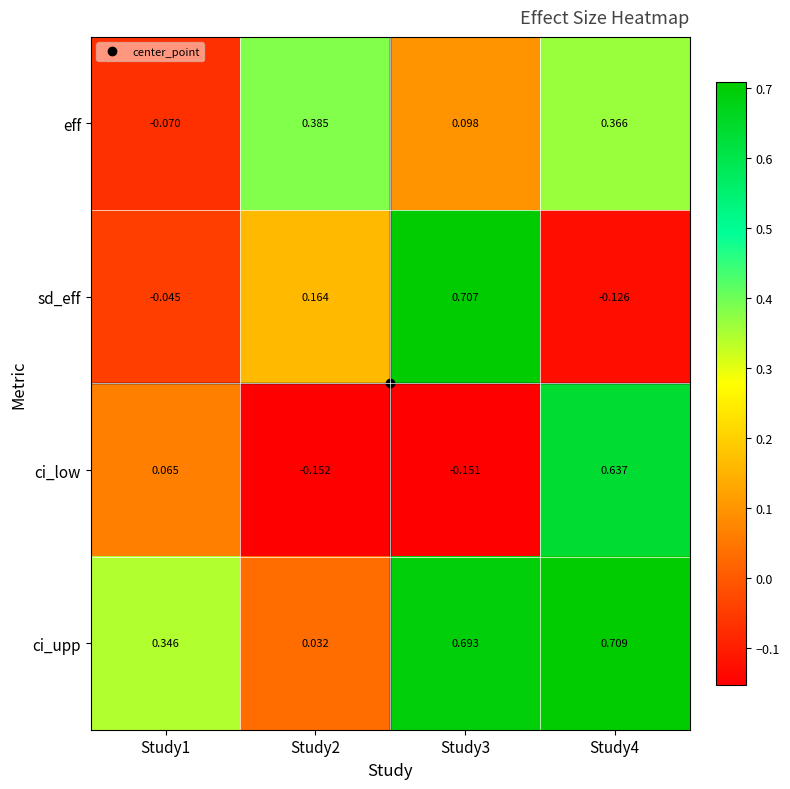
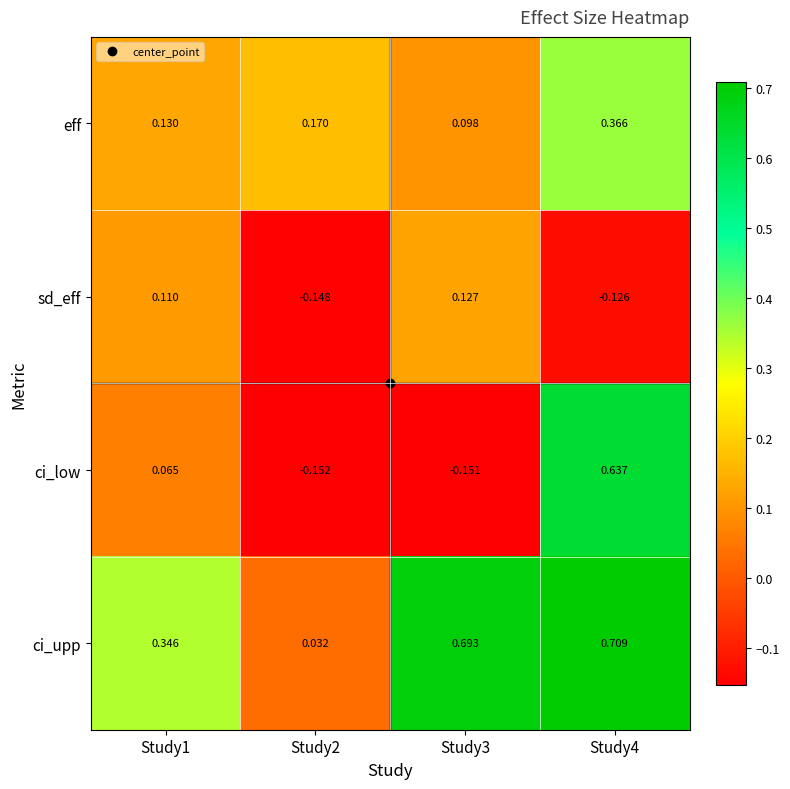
  {
    "eff": {
-     "Study1": -0.070,
-     "Study2": 0.385,
+     "Study1": 0.130,
+     "Study2": 0.170,
      "Study3": 0.098,
      "Study4": 0.366
    },
    "sd_eff": {
-     "Study1": -0.045,
-     "Study2": 0.164,
-     "Study3": 0.707,
+     "Study1": 0.110,
+     "Study2": -0.148,
+     "Study3": 0.127,
      "Study4": -0.126
    },
    "ci_low": {
      "Study1": 0.065,
      "Study2": -0.152,
      "Study3": -0.151,
      "Study4": 0.637
    },
    "ci_upp": {
      "Study1": 0.346,
      "Study2": 0.032,
      "Study3": 0.693,
      "Study4": 0.709
    }
  }
